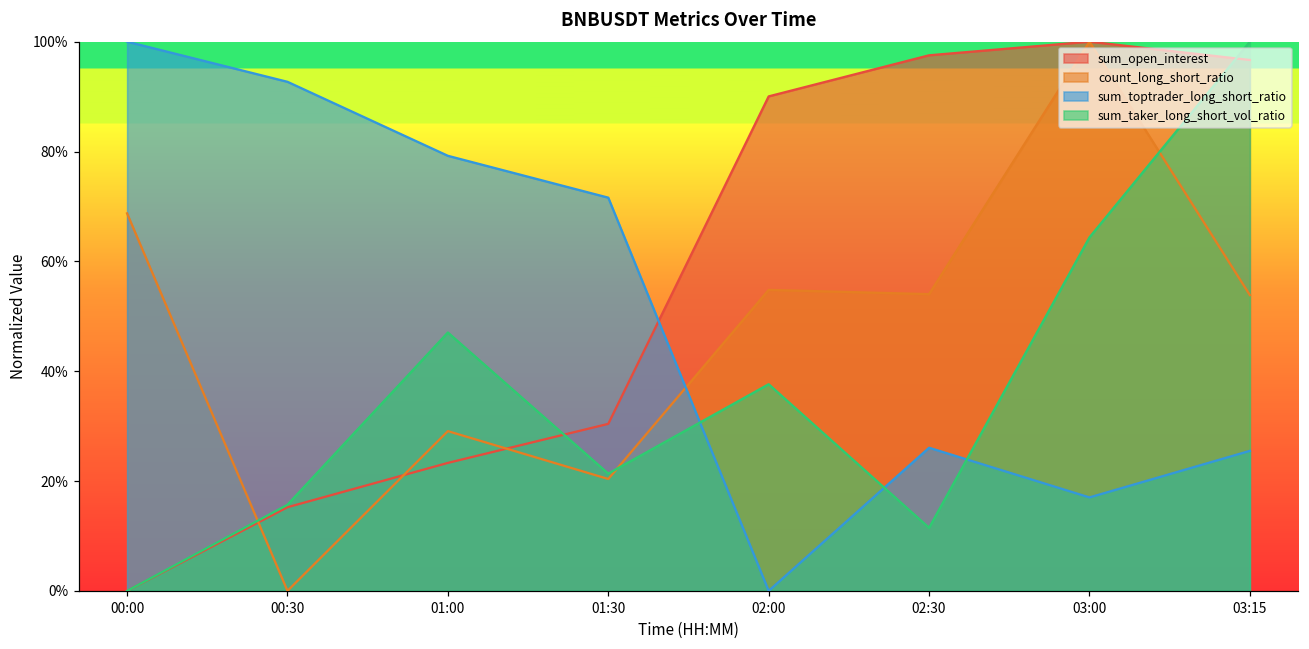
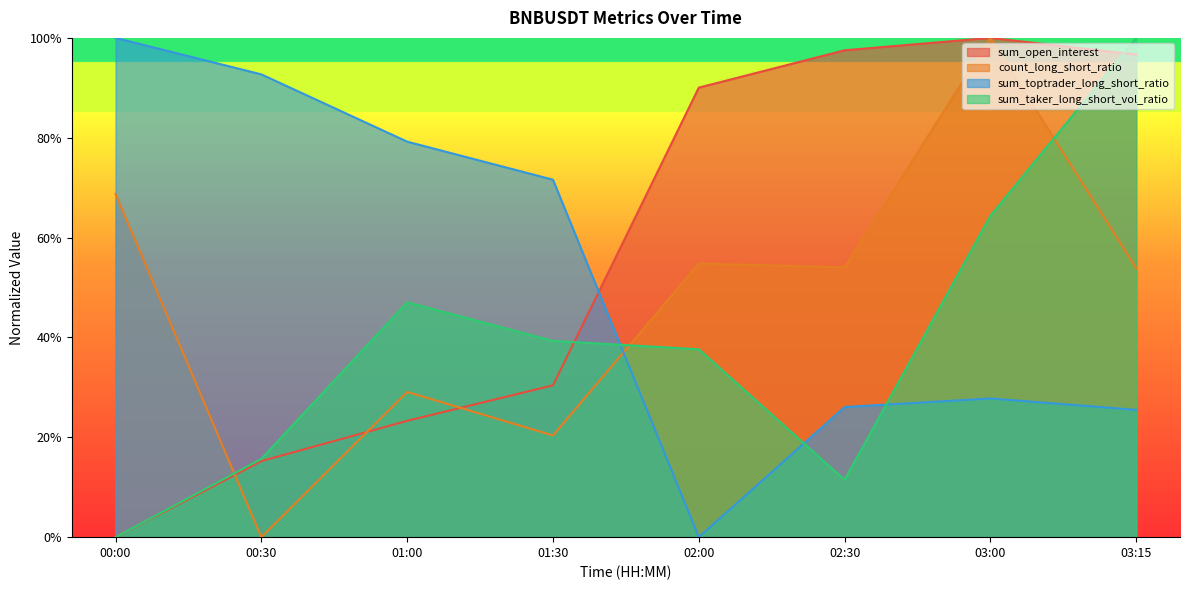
  {
    "sum_toptrader_long_short_ratio": {
      "00:00": "100%",
      "00:30": "93%",
      "01:00": "79%",
      "01:30": "72%",
      "02:00": "0%",
      "02:30": "26%",
-     "03:00": "17%",
+     "03:00": "28%",
      "03:15": "25%"
    },
    "sum_taker_long_short_vol_ratio": {
      "01:00": "47%",
-     "01:30": "21%",
+     "01:30": "39%",
      "02:00": "38%",
      "02:30": "11%",
      "03:00": "64%",
      "03:15": "100%"
    }
  }
